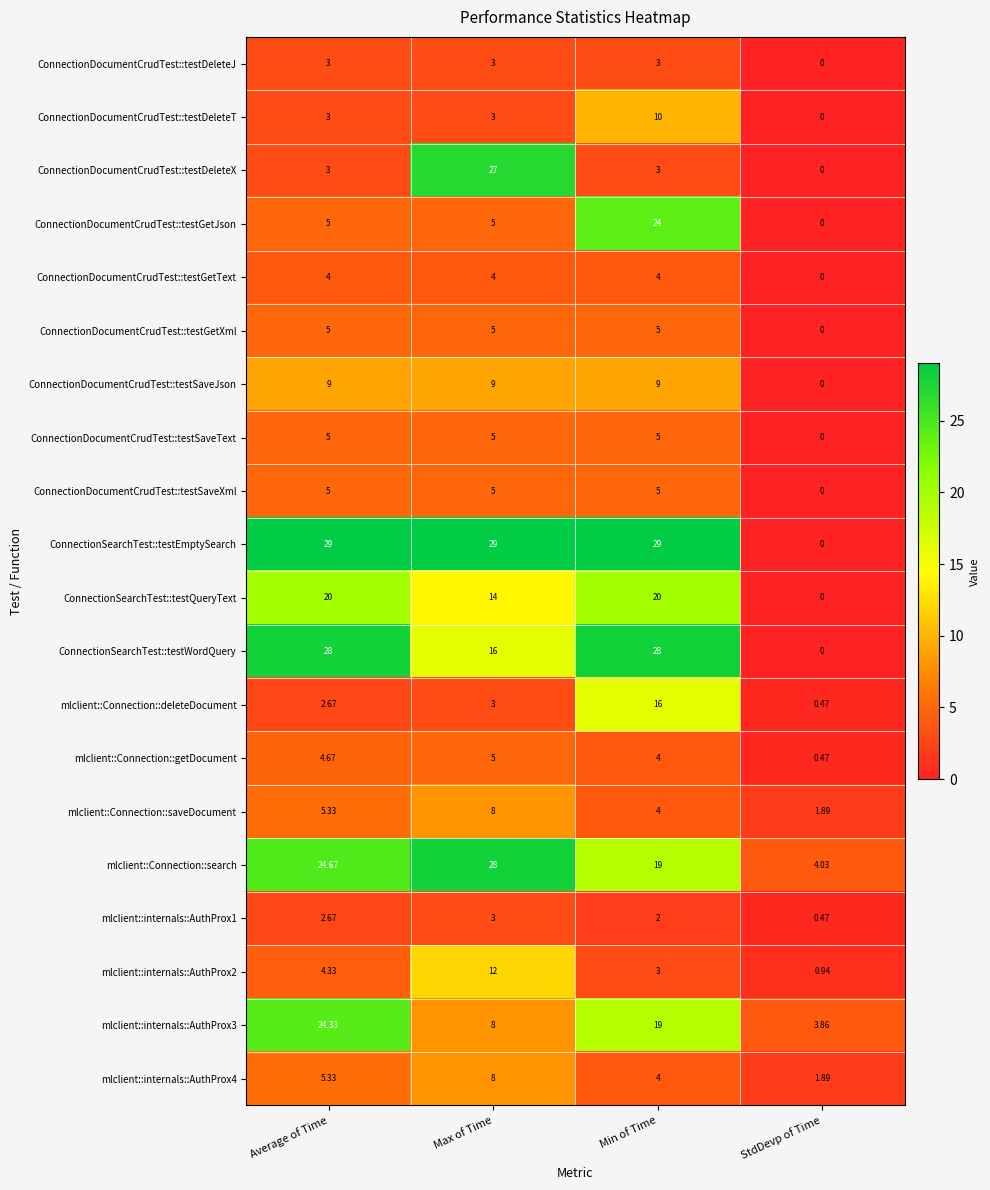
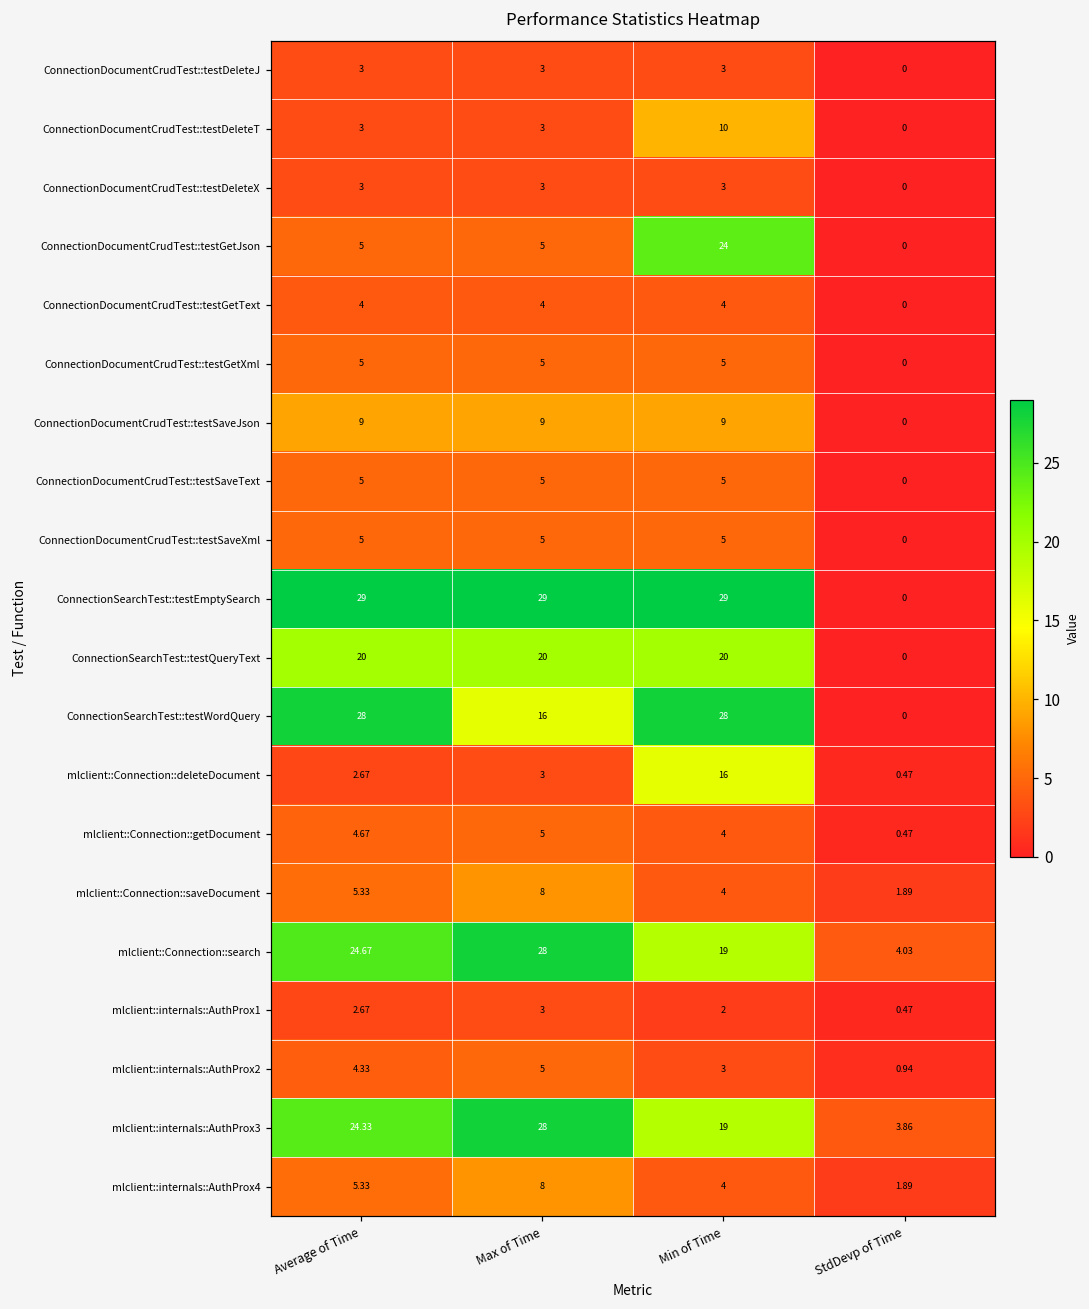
  {
    "ConnectionDocumentCrudTest::testDeleteJ": {
      "Average of Time": 3,
      "Max of Time": 3,
      "Min of Time": 3,
      "StdDevp of Time": 0
    },
    "ConnectionDocumentCrudTest::testDeleteT": {
      "Average of Time": 3,
      "Max of Time": 3,
      "Min of Time": 10,
      "StdDevp of Time": 0
    },
    "ConnectionDocumentCrudTest::testDeleteX": {
      "Average of Time": 3,
-     "Max of Time": 27,
+     "Max of Time": 3,
      "Min of Time": 3,
      "StdDevp of Time": 0
    },
    "ConnectionDocumentCrudTest::testGetJson": {
      "Average of Time": 5,
      "Max of Time": 5,
      "Min of Time": 24,
      "StdDevp of Time": 0
    },
    "ConnectionDocumentCrudTest::testGetText": {
      "Average of Time": 4,
      "Max of Time": 4,
      "Min of Time": 4,
      "StdDevp of Time": 0
    },
    "ConnectionDocumentCrudTest::testGetXml": {
      "Average of Time": 5,
      "Max of Time": 5,
      "Min of Time": 5,
      "StdDevp of Time": 0
    },
    "ConnectionDocumentCrudTest::testSaveJson": {
      "Average of Time": 9,
      "Max of Time": 9,
      "Min of Time": 9,
      "StdDevp of Time": 0
    },
    "ConnectionDocumentCrudTest::testSaveText": {
      "Average of Time": 5,
      "Max of Time": 5,
      "Min of Time": 5,
      "StdDevp of Time": 0
    },
    "ConnectionDocumentCrudTest::testSaveXml": {
      "Average of Time": 5,
      "Max of Time": 5,
      "Min of Time": 5,
      "StdDevp of Time": 0
    },
    "ConnectionSearchTest::testEmptySearch": {
      "Average of Time": 29,
      "Max of Time": 29,
      "Min of Time": 29,
      "StdDevp of Time": 0
    },
    "ConnectionSearchTest::testQueryText": {
      "Average of Time": 20,
-     "Max of Time": 14,
+     "Max of Time": 20,
      "Min of Time": 20,
      "StdDevp of Time": 0
    },
    "ConnectionSearchTest::testWordQuery": {
      "Average of Time": 28,
      "Max of Time": 16,
      "Min of Time": 28,
      "StdDevp of Time": 0
    },
    "mlclient::Connection::deleteDocument": {
      "Average of Time": 2.67,
      "Max of Time": 3,
      "Min of Time": 16,
      "StdDevp of Time": 0.47
    },
    "mlclient::Connection::getDocument": {
      "Average of Time": 4.67,
      "Max of Time": 5,
      "Min of Time": 4,
      "StdDevp of Time": 0.47
    },
    "mlclient::Connection::saveDocument": {
      "Average of Time": 5.33,
      "Max of Time": 8,
      "Min of Time": 4,
      "StdDevp of Time": 1.89
    },
    "mlclient::Connection::search": {
      "Average of Time": 24.67,
      "Max of Time": 28,
      "Min of Time": 19,
      "StdDevp of Time": 4.03
    },
    "mlclient::internals::AuthProx1": {
      "Average of Time": 2.67,
      "Max of Time": 3,
      "Min of Time": 2,
      "StdDevp of Time": 0.47
    },
    "mlclient::internals::AuthProx2": {
      "Average of Time": 4.33,
-     "Max of Time": 12,
+     "Max of Time": 5,
      "Min of Time": 3,
      "StdDevp of Time": 0.94
    },
    "mlclient::internals::AuthProx3": {
      "Average of Time": 24.33,
-     "Max of Time": 8,
+     "Max of Time": 28,
      "Min of Time": 19,
      "StdDevp of Time": 3.86
    },
    "mlclient::internals::AuthProx4": {
      "Average of Time": 5.33,
      "Max of Time": 8,
      "Min of Time": 4,
      "StdDevp of Time": 1.89
    }
  }
